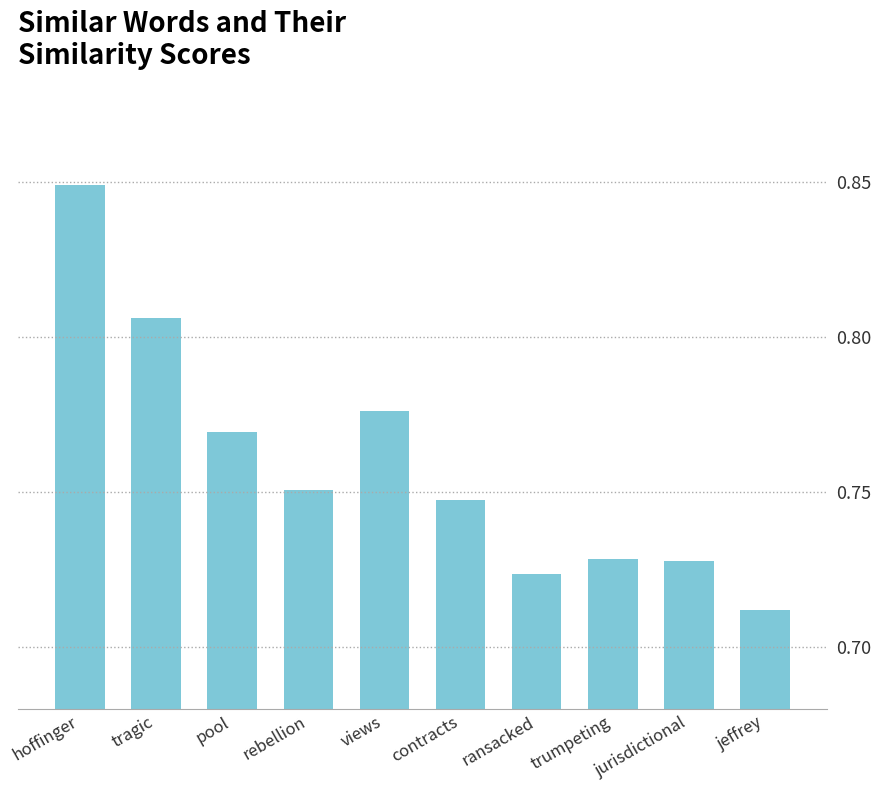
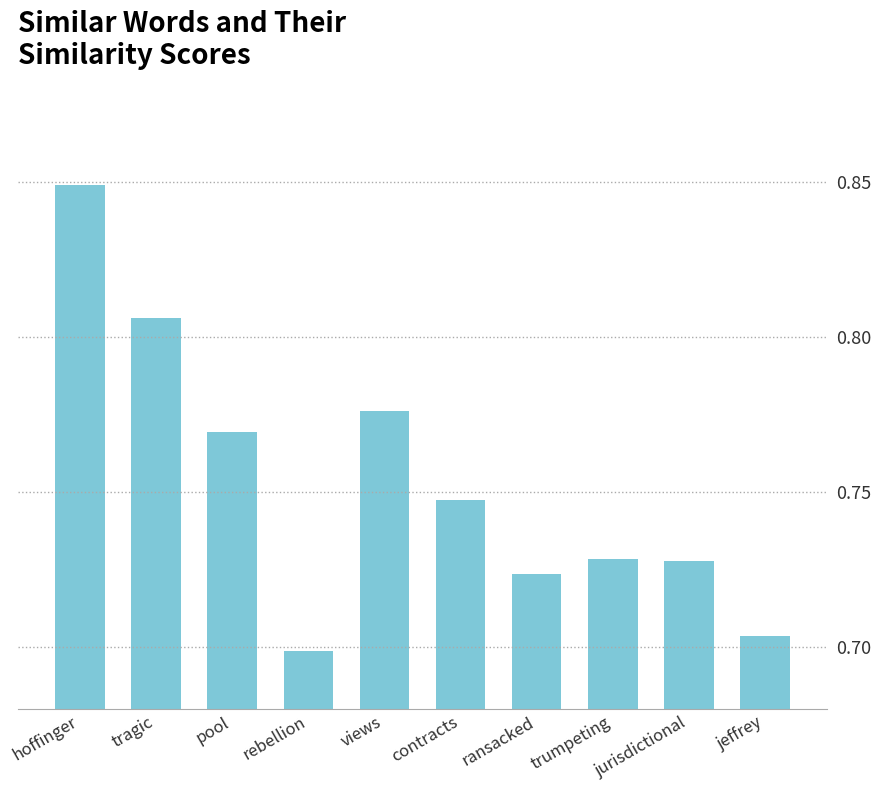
  {
    "hoffinger": 0.849,
    "tragic": 0.806,
    "pool": 0.769,
-   "rebellion": 0.751,
+   "rebellion": 0.699,
    "views": 0.776,
    "contracts": 0.748,
    "ransacked": 0.724,
    "trumpeting": 0.728,
    "jurisdictional": 0.728,
-   "jeffrey": 0.712
+   "jeffrey": 0.704
  }
